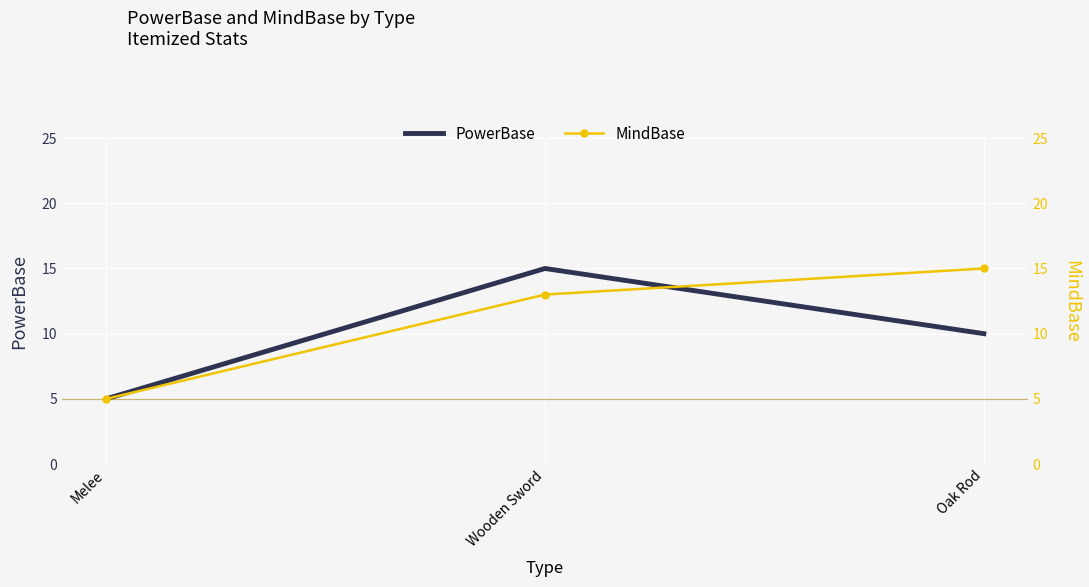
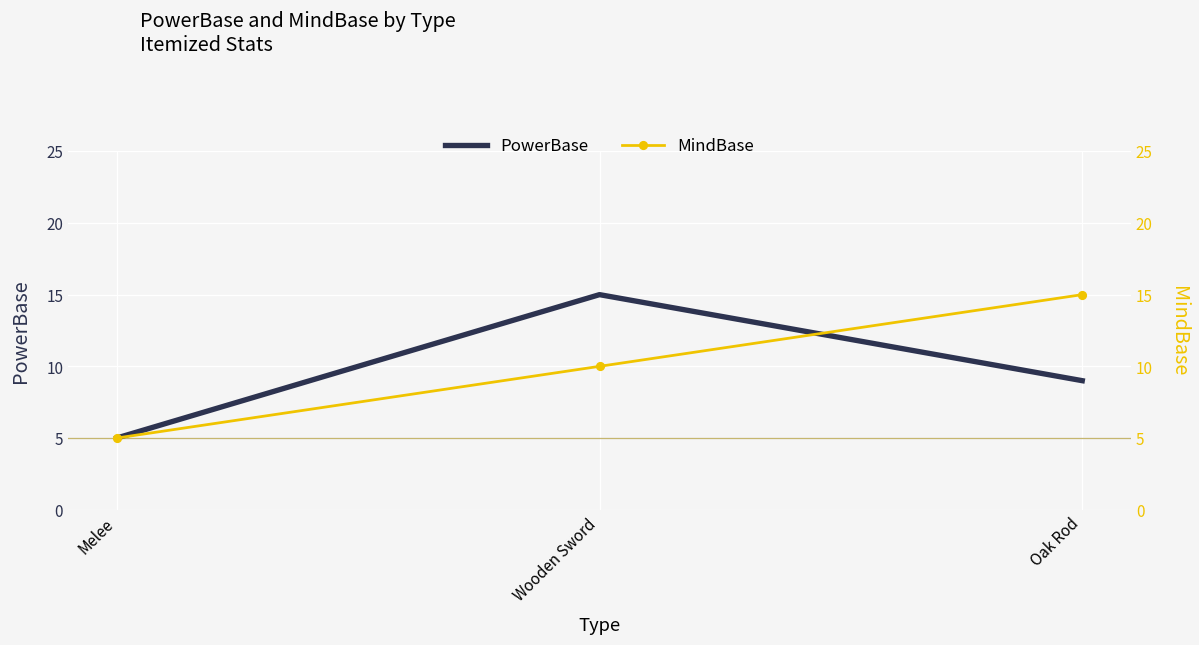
  {
    "PowerBase": {
      "Melee": 5,
      "Wooden Sword": 15,
-     "Oak Rod": 10
+     "Oak Rod": 9
    },
    "MindBase": {
      "Melee": 5,
-     "Wooden Sword": 13,
+     "Wooden Sword": 10,
      "Oak Rod": 15
    }
  }
